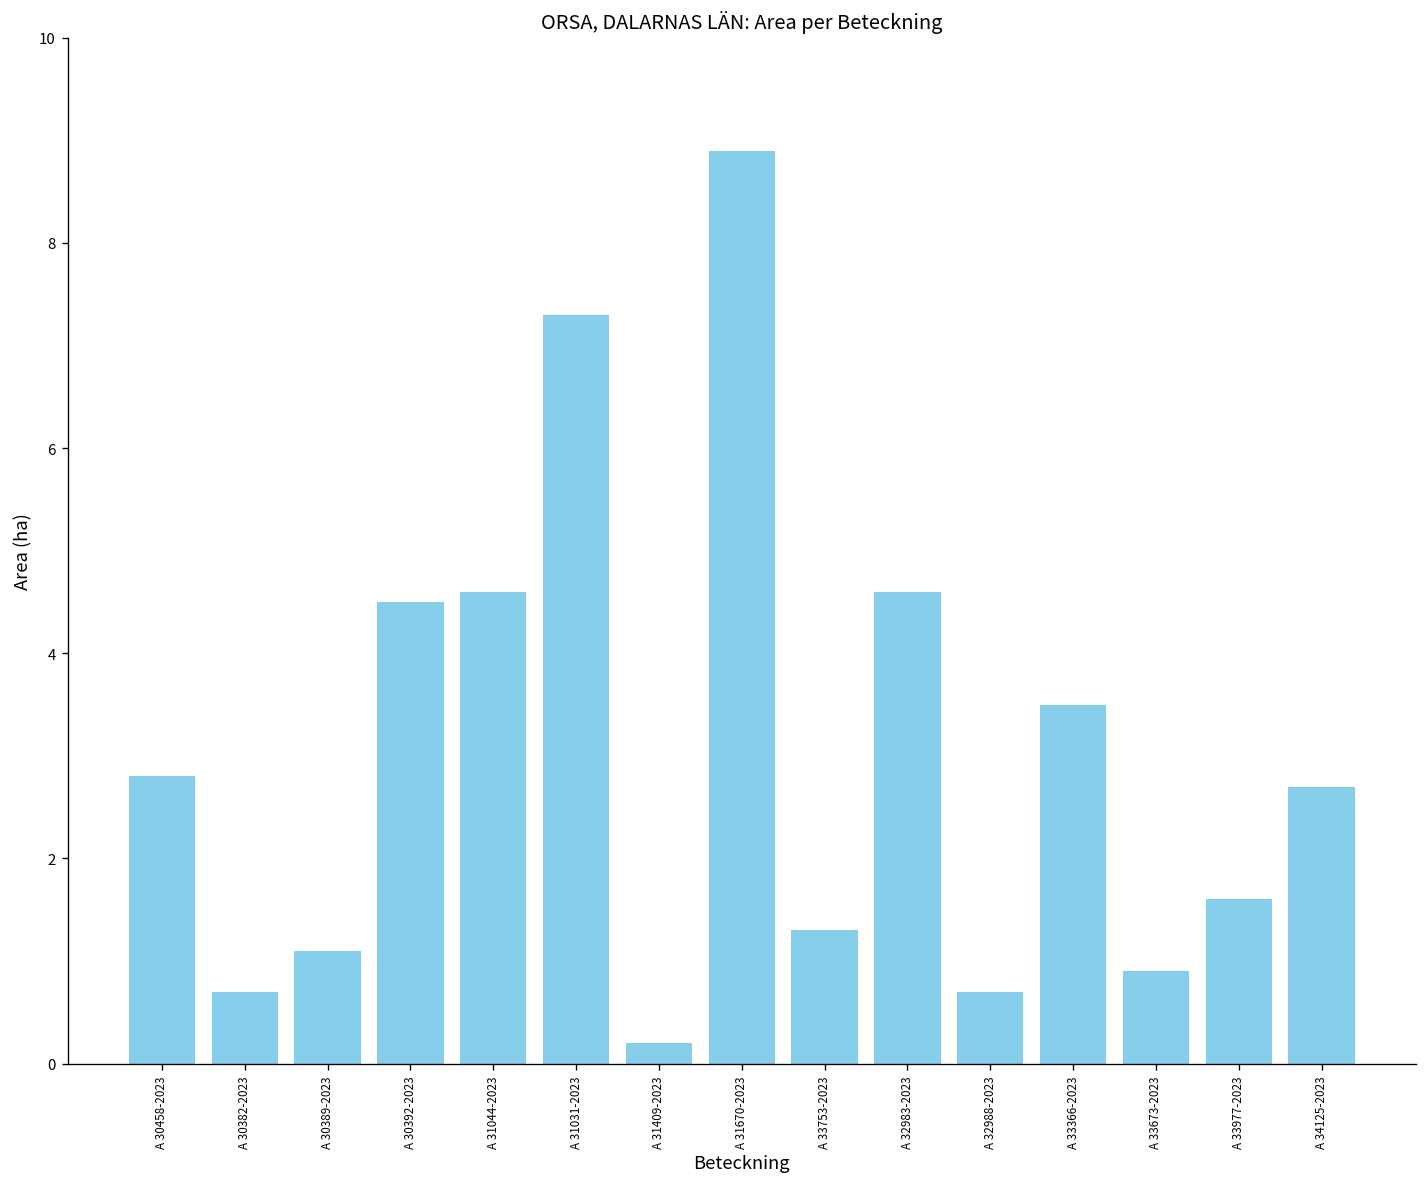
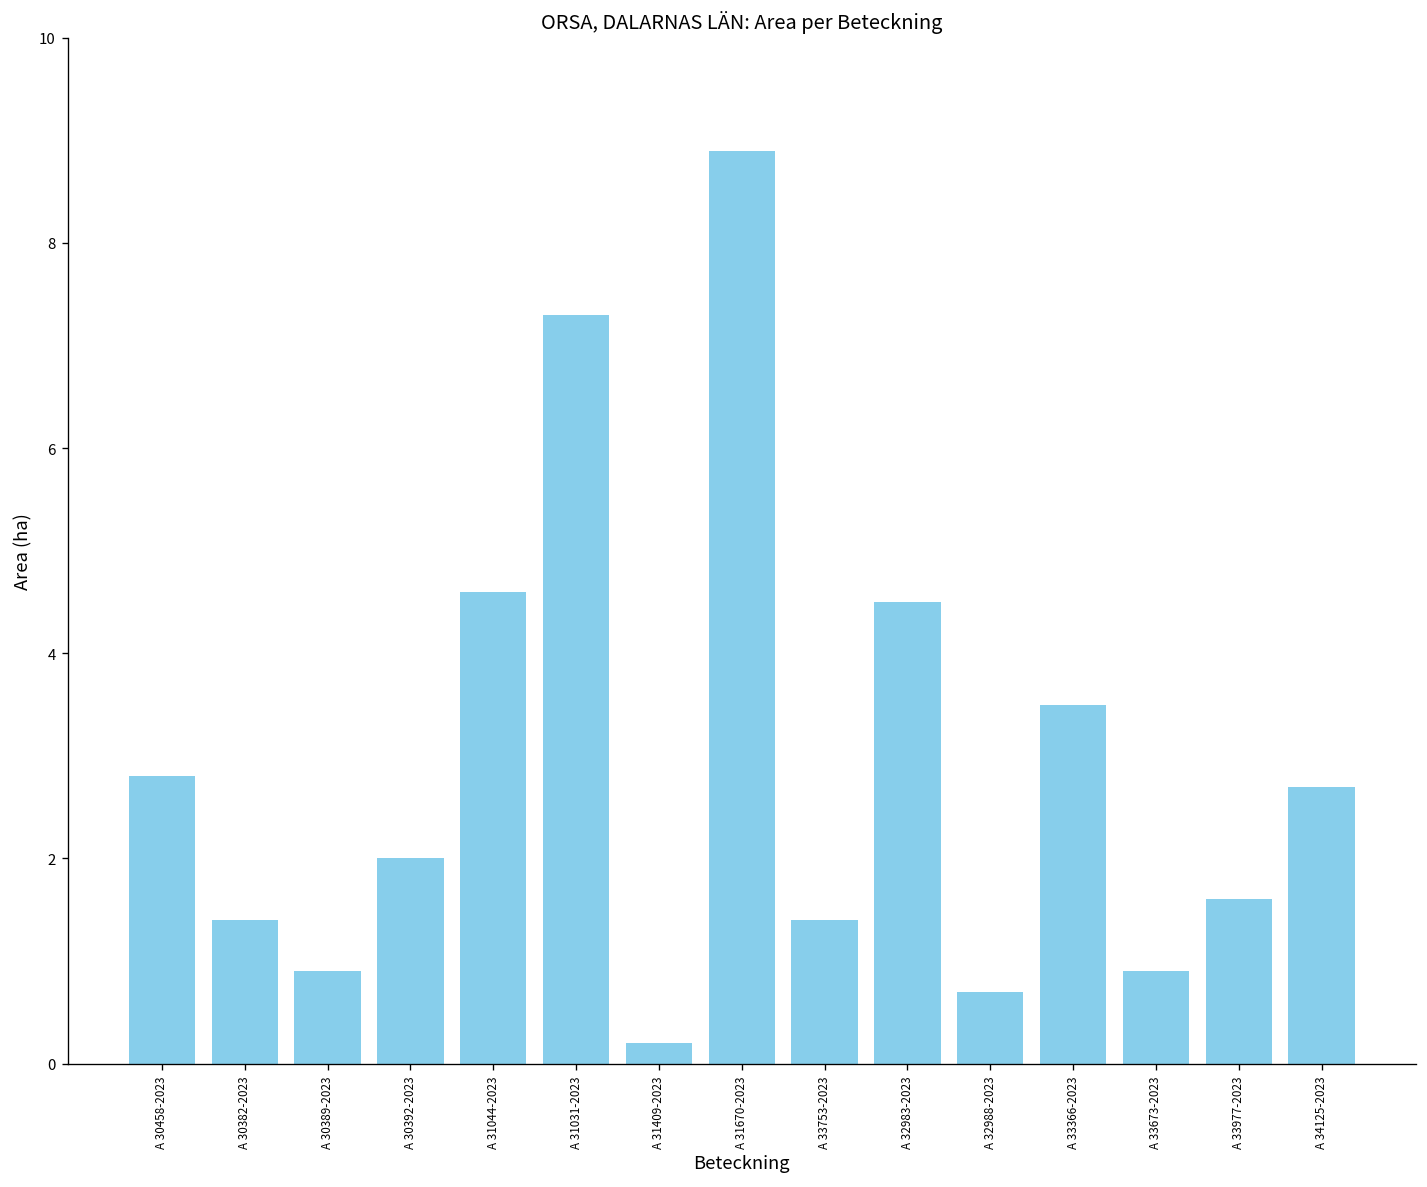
  {
    "A 30458-2023": 2.8,
-   "A 30382-2023": 0.7,
-   "A 30389-2023": 1.1,
-   "A 30392-2023": 4.5,
+   "A 30382-2023": 1.4,
+   "A 30389-2023": 0.9,
+   "A 30392-2023": 2.0,
    "A 31044-2023": 4.6,
    "A 31031-2023": 7.3,
    "A 31409-2023": 0.2,
    "A 31670-2023": 8.9,
-   "A 33753-2023": 1.3,
-   "A 32983-2023": 4.6,
+   "A 33753-2023": 1.4,
+   "A 32983-2023": 4.5,
    "A 32988-2023": 0.7,
    "A 33366-2023": 3.5,
    "A 33673-2023": 0.9,
    "A 33977-2023": 1.6,
    "A 34125-2023": 2.7
  }
